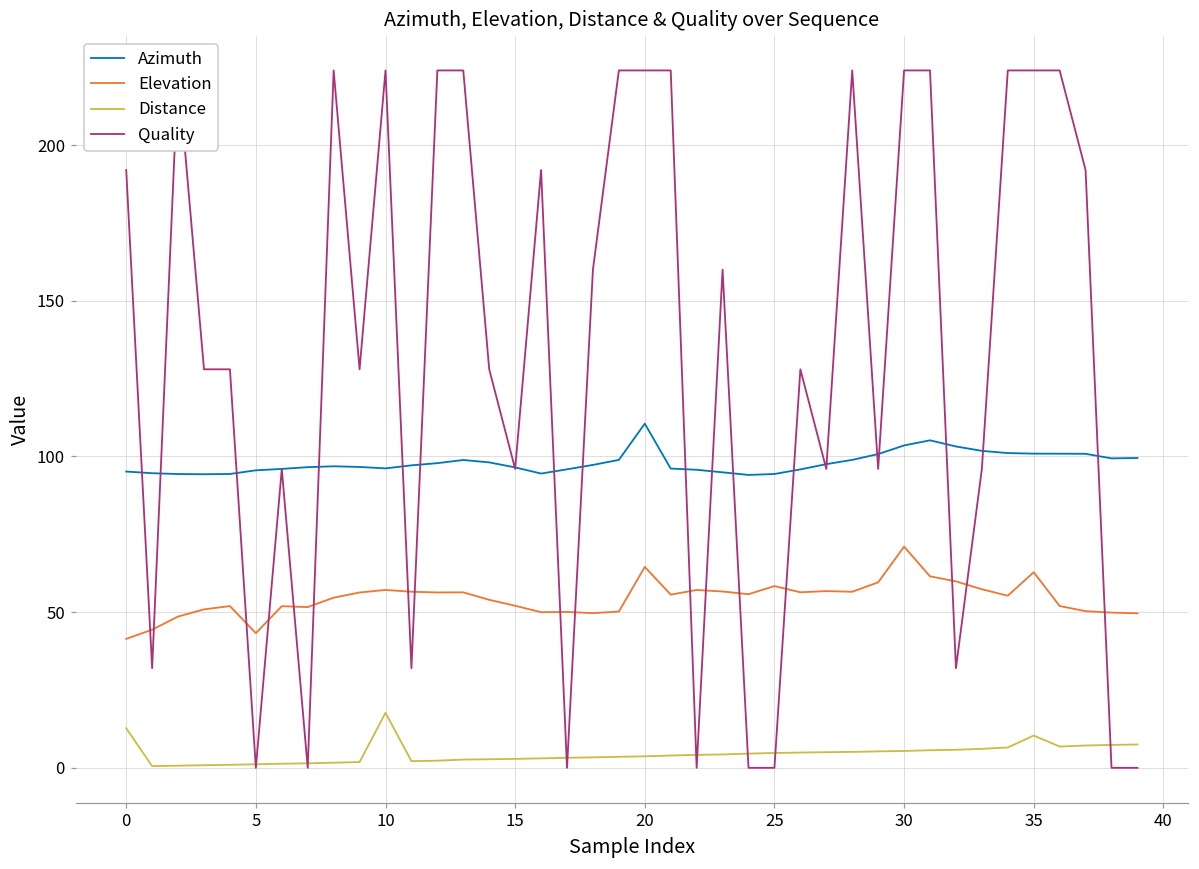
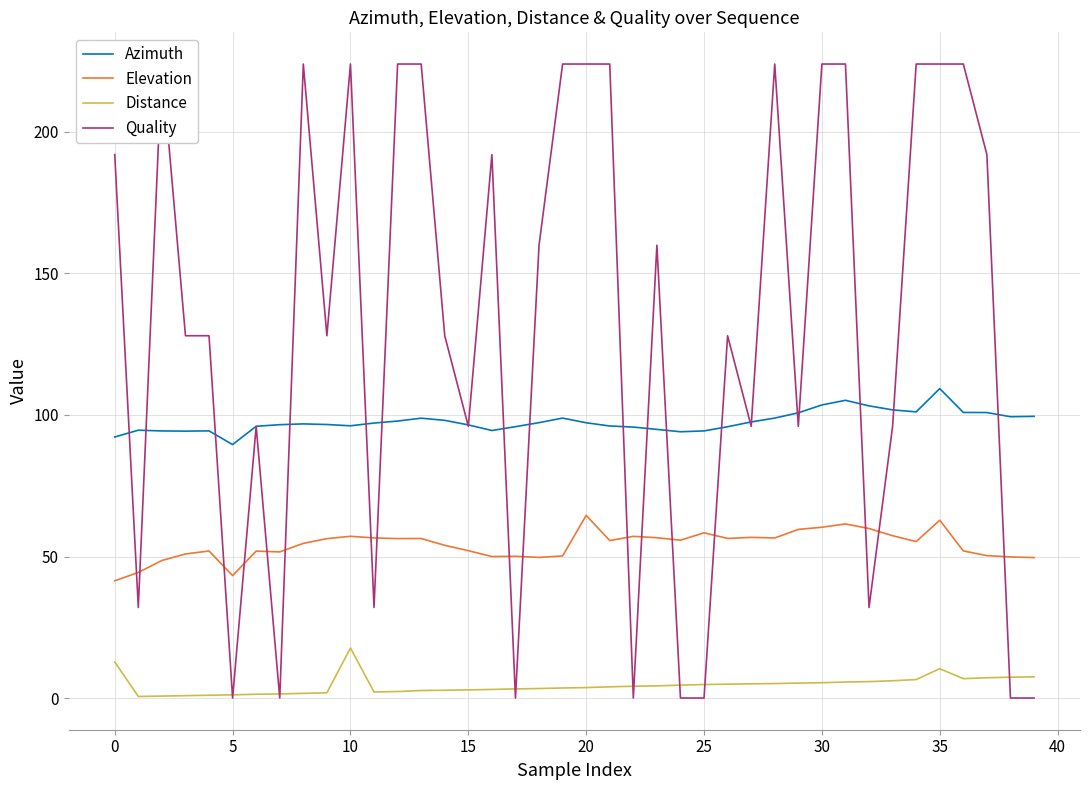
  {
    "Azimuth": {
-     "0": 95,
-     "5": 96,
+     "0": 92,
+     "5": 90,
      "10": 96,
-     "20": 111,
+     "20": 97,
      "25": 94,
      "30": 104,
-     "35": 101
+     "35": 109
    },
    "Elevation": {
      "0": 41,
      "5": 43,
      "10": 57,
      "15": 52,
      "20": 65,
      "25": 58,
-     "30": 71,
+     "30": 60,
      "35": 63
    },
    "Distance": {
      "0": 13,
      "5": 1,
      "10": 18,
      "15": 3,
      "20": 4,
      "25": 5,
      "30": 5,
      "35": 10
    },
    "Quality": {
      "0": 192,
      "5": 0,
      "10": 224,
      "20": 224,
      "25": 0,
      "30": 224,
      "35": 224
    }
  }
